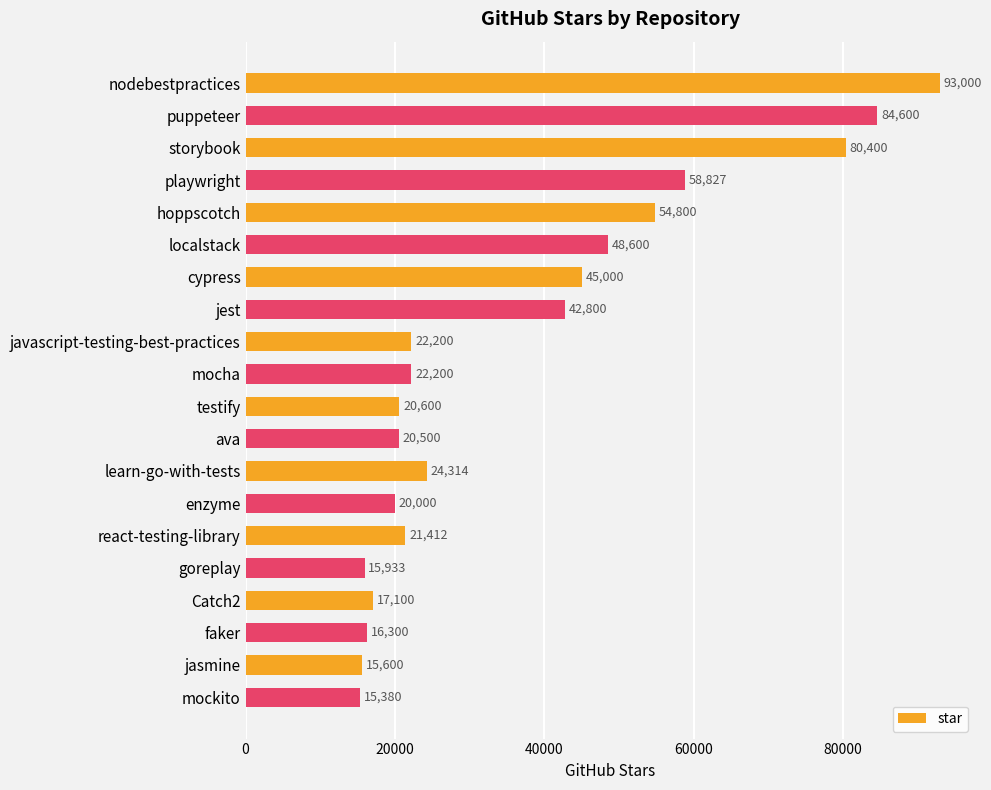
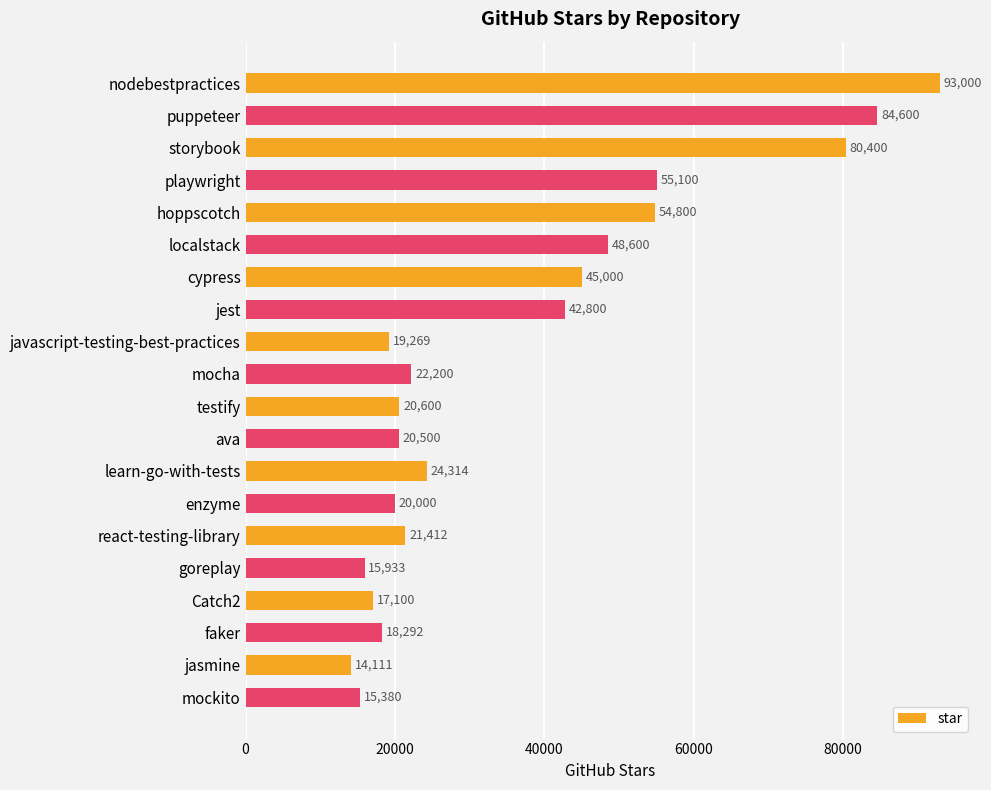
  {
    "nodebestpractices": "93,000",
    "puppeteer": "84,600",
    "storybook": "80,400",
-   "playwright": "58,827",
+   "playwright": "55,100",
    "hoppscotch": "54,800",
    "localstack": "48,600",
    "cypress": "45,000",
    "jest": "42,800",
-   "javascript-testing-best-practices": "22,200",
+   "javascript-testing-best-practices": "19,269",
    "mocha": "22,200",
    "testify": "20,600",
    "ava": "20,500",
    "learn-go-with-tests": "24,314",
    "enzyme": "20,000",
    "react-testing-library": "21,412",
    "goreplay": "15,933",
    "Catch2": "17,100",
-   "faker": "16,300",
-   "jasmine": "15,600",
+   "faker": "18,292",
+   "jasmine": "14,111",
    "mockito": "15,380"
  }
